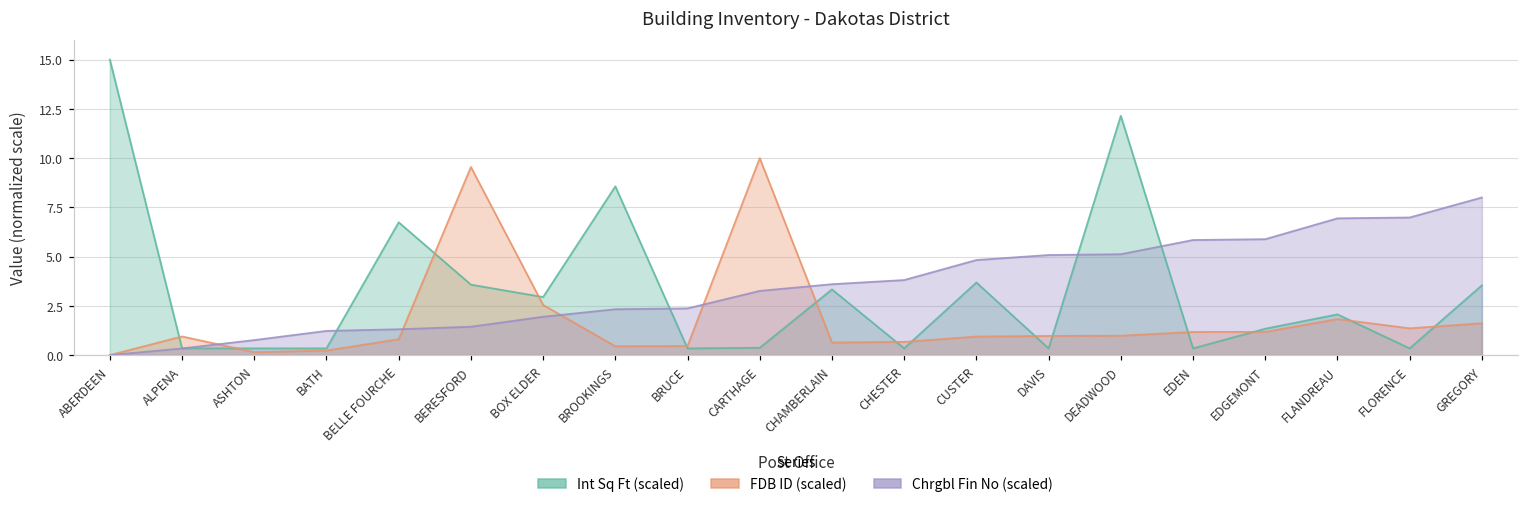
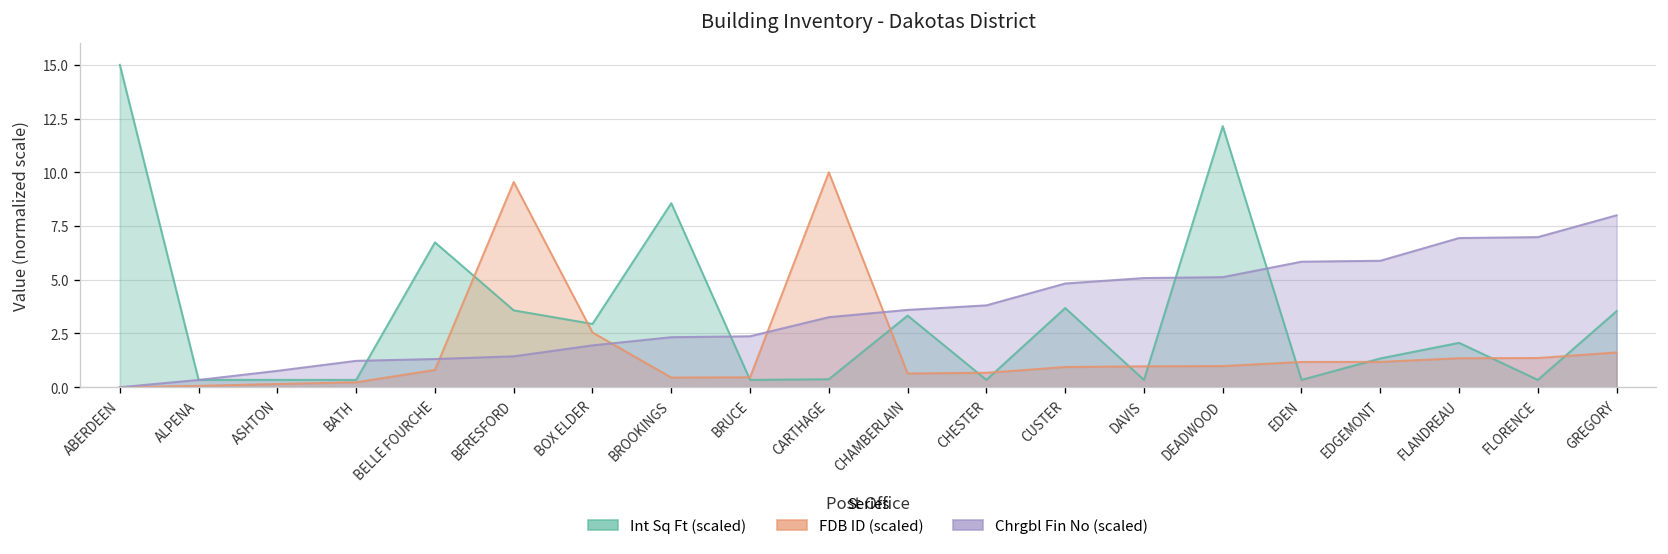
  {
    "FDB ID (scaled)": {
-     "ALPENA": 0.9,
+     "ALPENA": 0.1,
      "ASHTON": 0.1,
      "BELLE FOURCHE": 0.8,
      "BERESFORD": 9.5,
      "BOX ELDER": 2.5,
      "BROOKINGS": 0.4,
      "CARTHAGE": 10.0,
      "CHAMBERLAIN": 0.6,
      "CHESTER": 0.7,
      "CUSTER": 0.9,
      "DAVIS": 1.0,
      "DEADWOOD": 1.0,
      "EDEN": 1.2,
      "EDGEMONT": 1.2,
-     "FLANDREAU": 1.8,
+     "FLANDREAU": 1.3,
      "FLORENCE": 1.4,
      "GREGORY": 1.6
    }
  }
